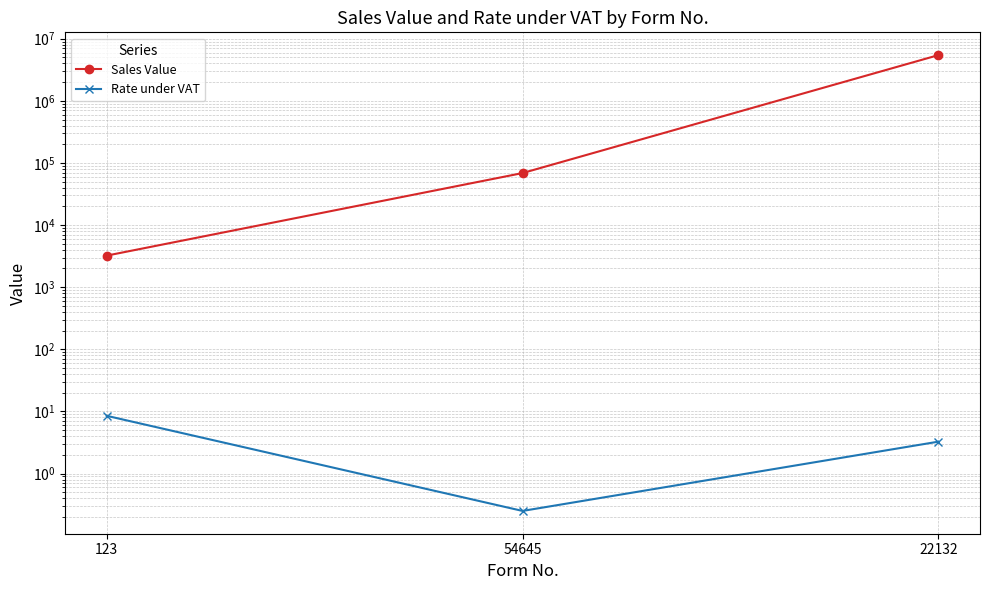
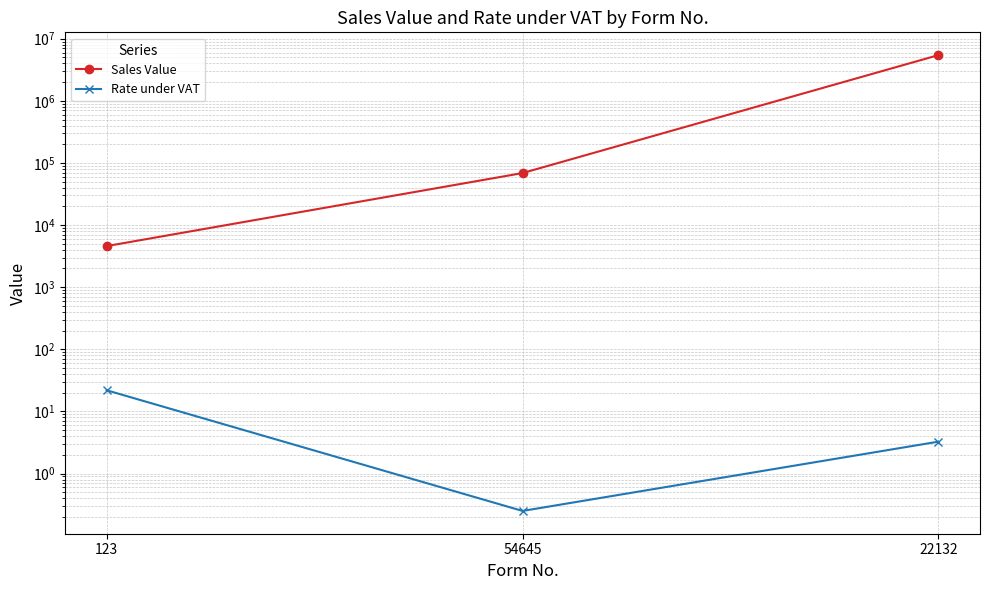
  {
    "Sales Value": {
-     "123": 3000,
+     "123": 5000,
      "54645": 70000,
      "22132": 5000000
    },
    "Rate under VAT": {
-     "123": 9,
+     "123": 22,
      "54645": 0.25,
      "22132": 3
    }
  }
